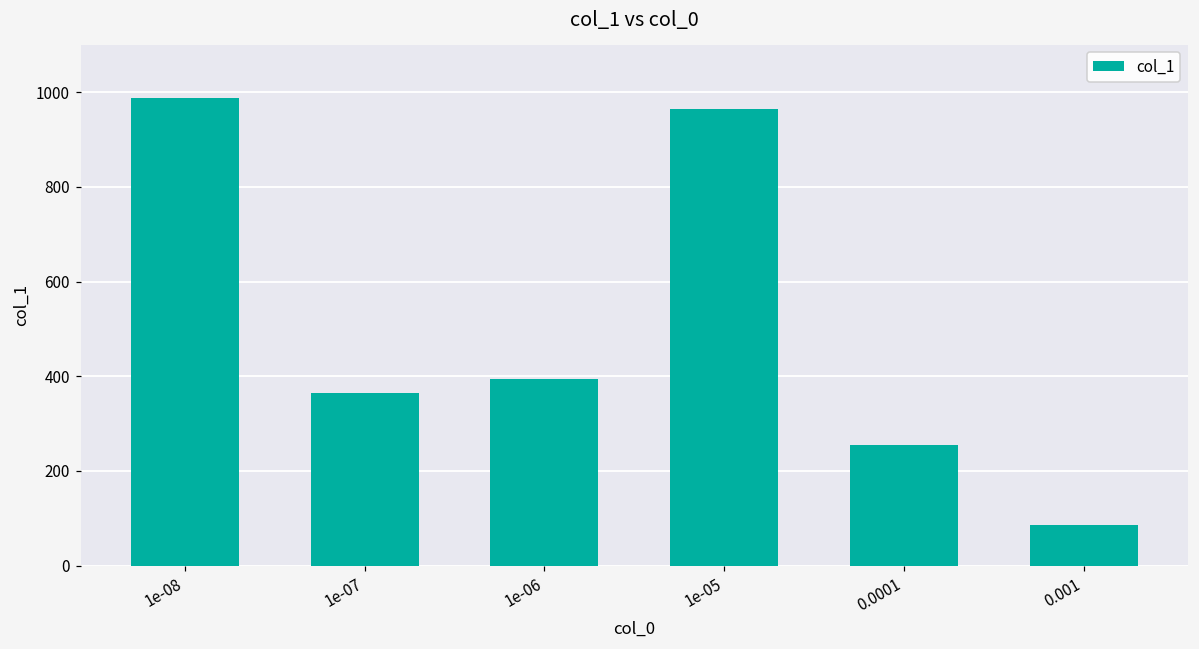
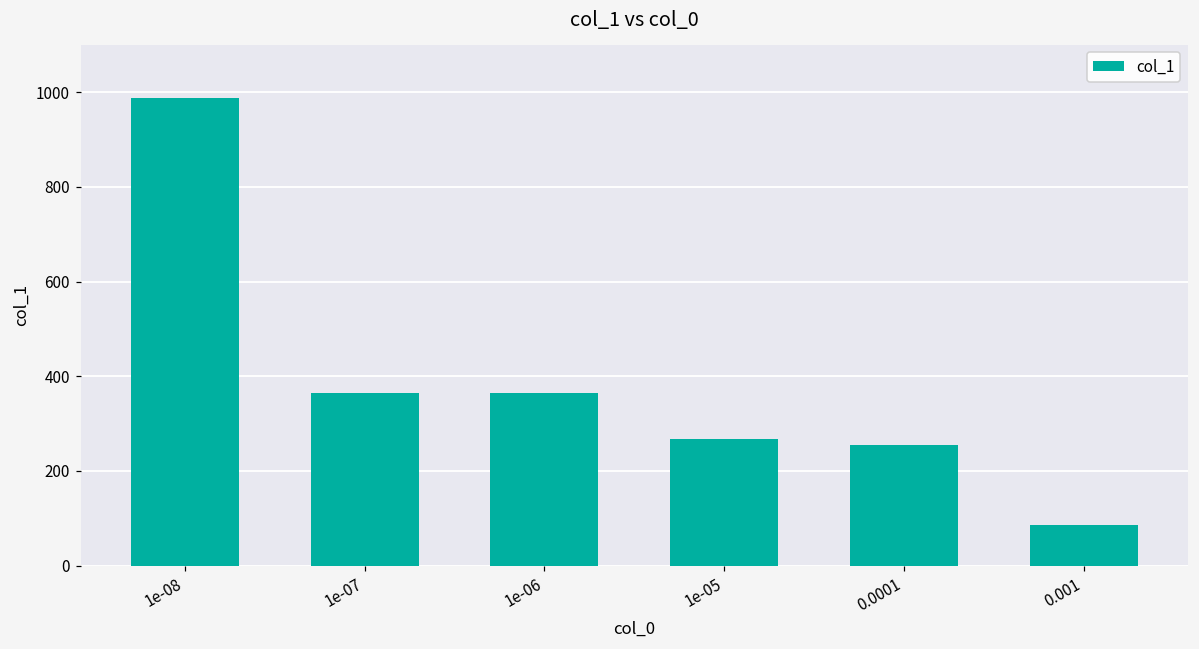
  {
    "1e-08": 990,
    "1e-07": 370,
-   "1e-06": 390,
-   "1e-05": 960,
+   "1e-06": 370,
+   "1e-05": 270,
    "0.0001": 250,
    "0.001": 90
  }
